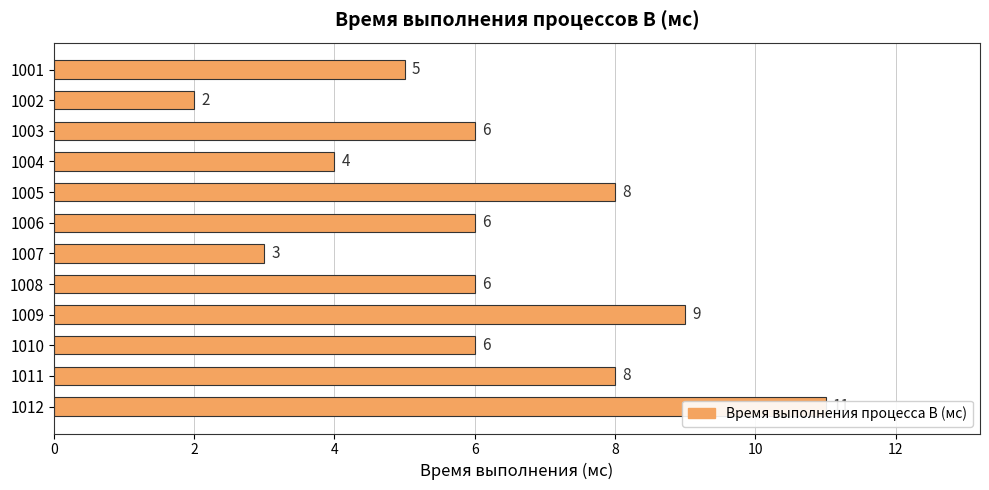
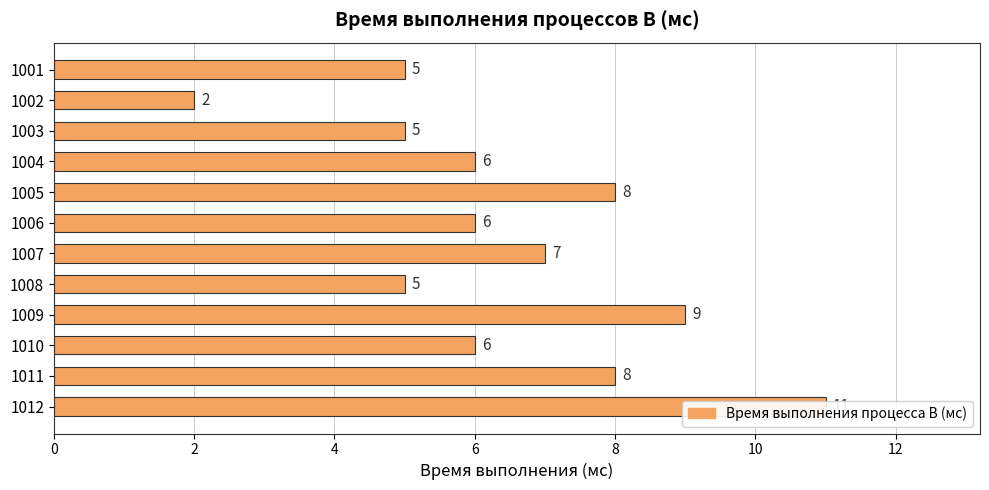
  {
    "1001": 5,
    "1002": 2,
-   "1003": 6,
-   "1004": 4,
+   "1003": 5,
+   "1004": 6,
    "1005": 8,
    "1006": 6,
-   "1007": 3,
-   "1008": 6,
+   "1007": 7,
+   "1008": 5,
    "1009": 9,
    "1010": 6,
    "1011": 8
  }
